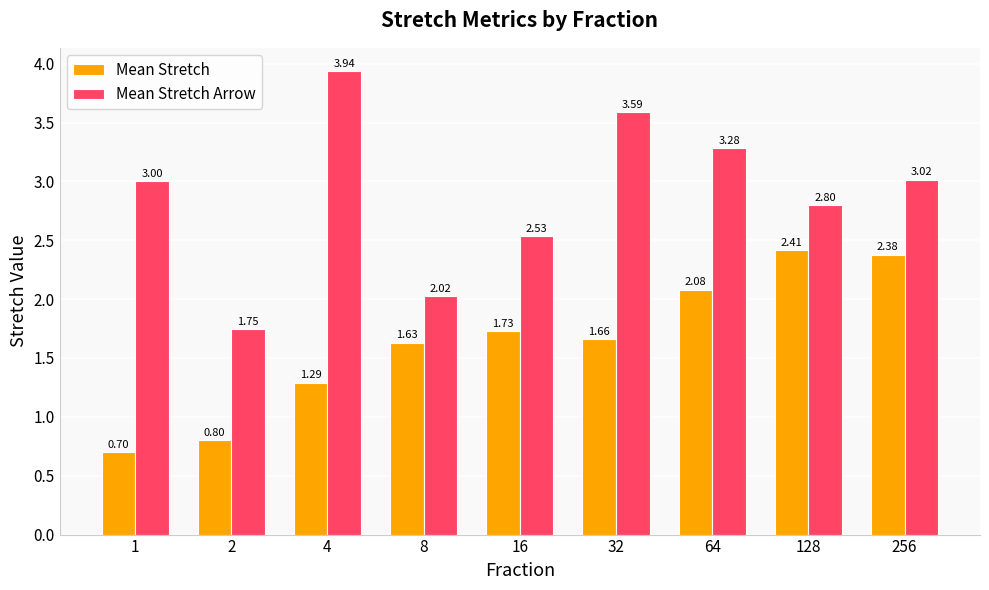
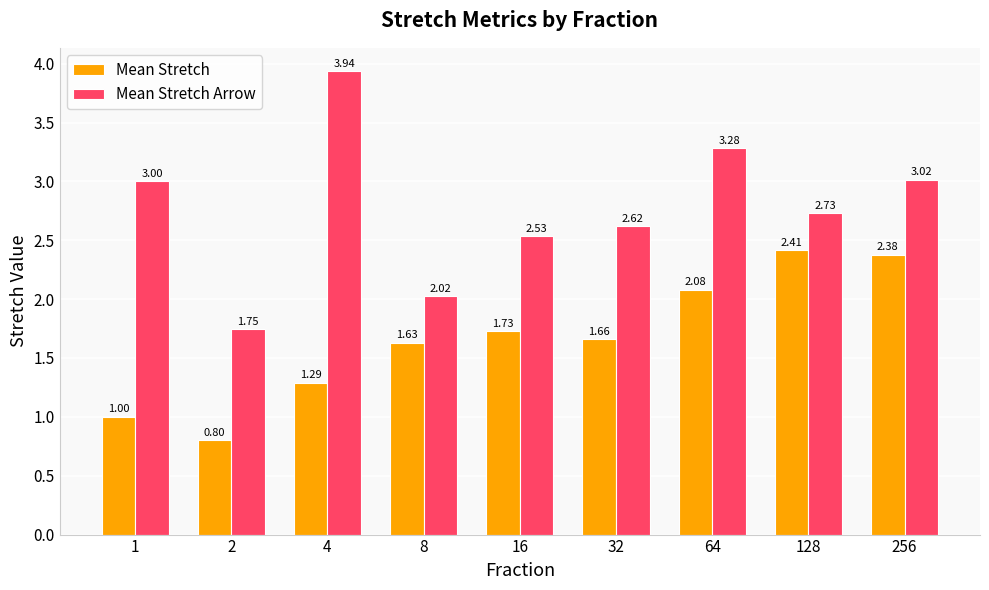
  {
    "Mean Stretch": {
-     "1": 0.70,
+     "1": 1.00,
      "2": 0.80,
      "4": 1.29,
      "8": 1.63,
      "16": 1.73,
      "32": 1.66,
      "64": 2.08,
      "128": 2.41,
      "256": 2.38
    },
    "Mean Stretch Arrow": {
      "1": 3.00,
      "2": 1.75,
      "4": 3.94,
      "8": 2.02,
      "16": 2.53,
-     "32": 3.59,
+     "32": 2.62,
      "64": 3.28,
-     "128": 2.80,
+     "128": 2.73,
      "256": 3.02
    }
  }
